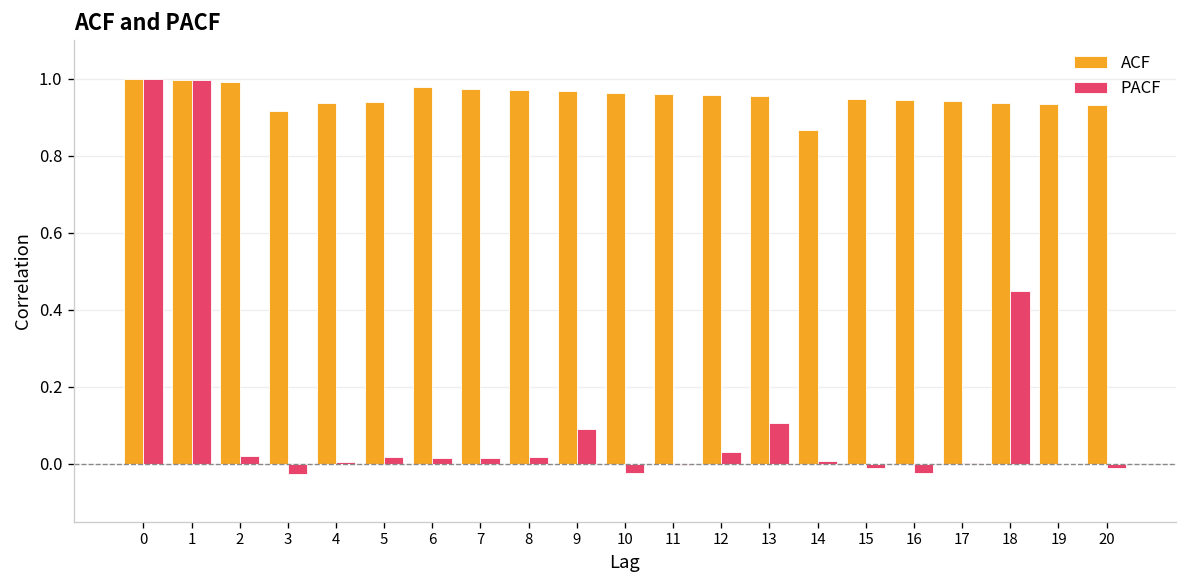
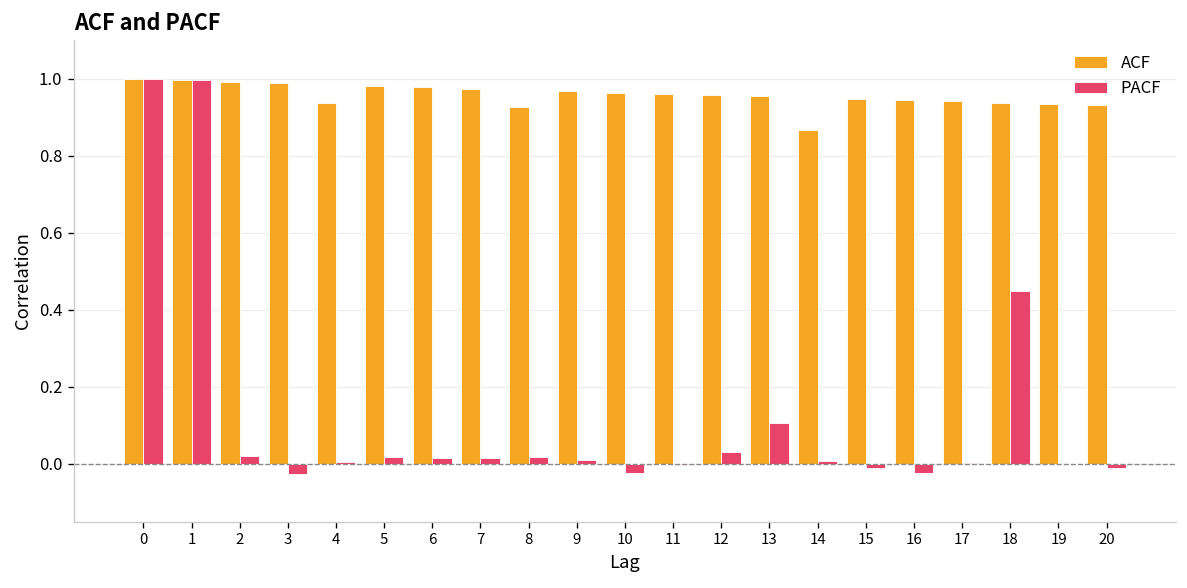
  {
    "ACF": {
      "0": 1.00,
      "1": 1.00,
      "2": 0.99,
-     "3": 0.92,
+     "3": 0.99,
      "4": 0.94,
-     "5": 0.94,
+     "5": 0.98,
      "6": 0.98,
      "7": 0.97,
-     "8": 0.97,
+     "8": 0.93,
      "9": 0.97,
      "10": 0.96,
      "11": 0.96,
      "12": 0.96,
      "13": 0.95,
      "14": 0.87,
      "15": 0.95,
      "16": 0.94,
      "17": 0.94,
      "18": 0.94,
      "19": 0.93,
      "20": 0.93
    },
    "PACF": {
      "0": 1.00,
      "1": 1.00,
      "2": 0.02,
      "3": -0.03,
      "5": 0.02,
      "6": 0.01,
      "7": 0.02,
      "8": 0.02,
-     "9": 0.09,
+     "9": 0.01,
      "10": -0.02,
      "12": 0.03,
      "13": 0.11,
      "15": -0.01,
      "16": -0.02,
      "18": 0.45,
      "20": -0.01
    }
  }
